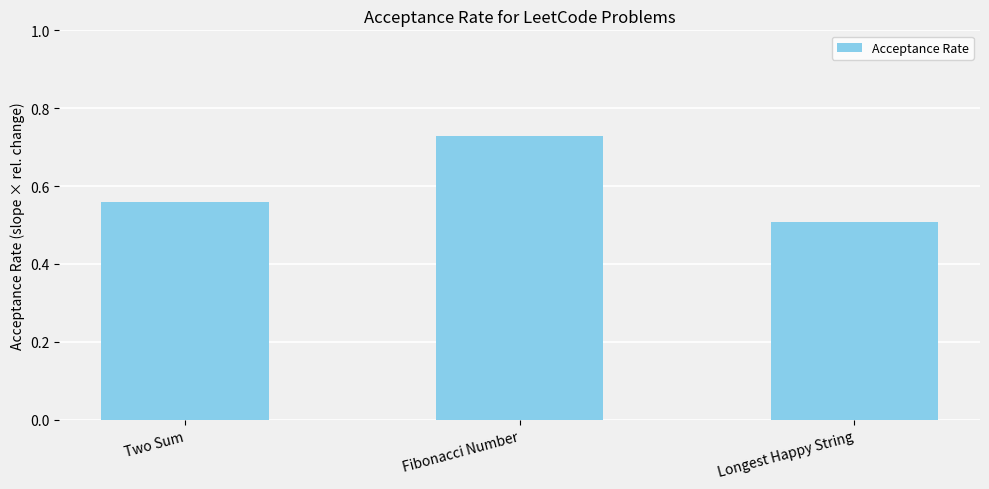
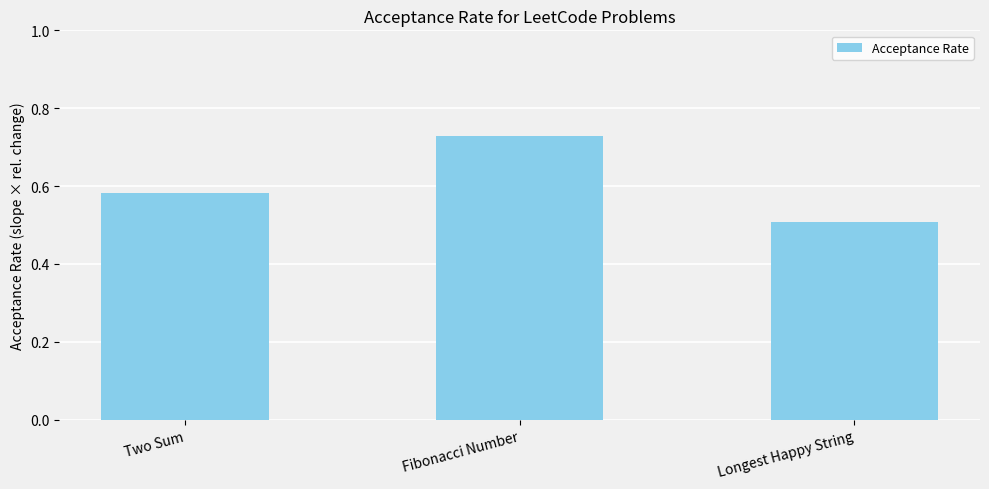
  {
-   "Two Sum": 0.56,
+   "Two Sum": 0.58,
    "Fibonacci Number": 0.73,
    "Longest Happy String": 0.51
  }
